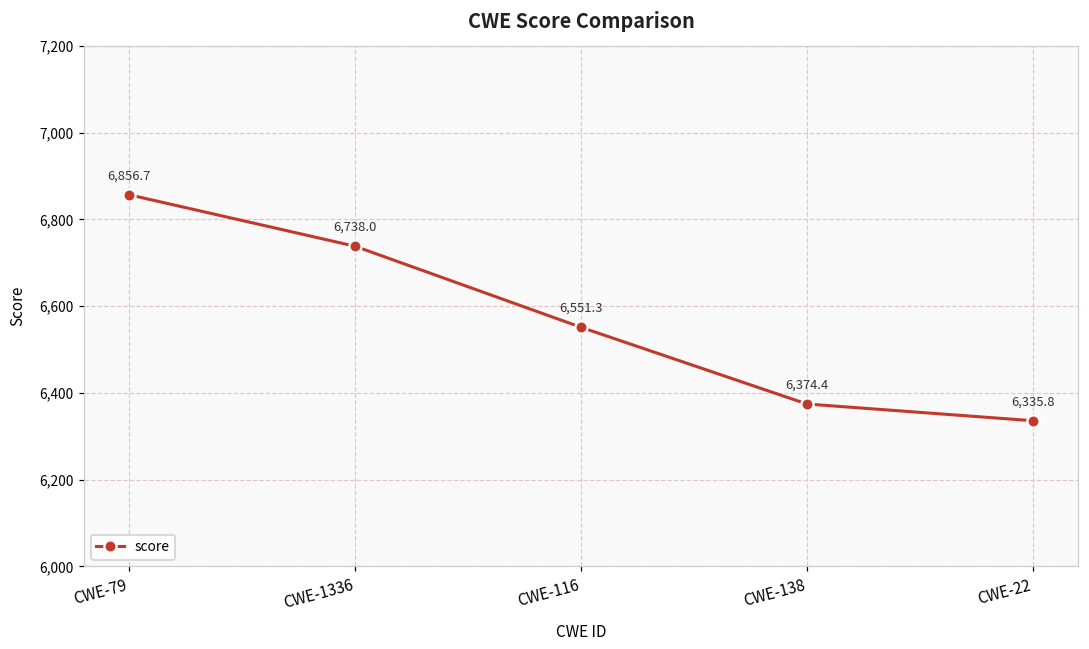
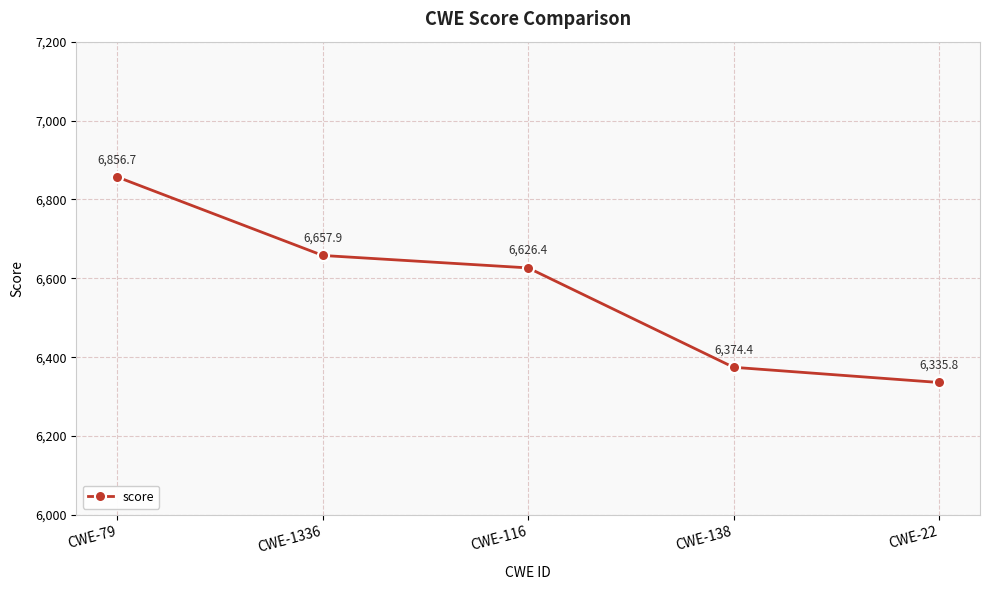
  {
    "CWE-79": "6,856.7",
-   "CWE-1336": "6,738.0",
-   "CWE-116": "6,551.3",
+   "CWE-1336": "6,657.9",
+   "CWE-116": "6,626.4",
    "CWE-138": "6,374.4",
    "CWE-22": "6,335.8"
  }
